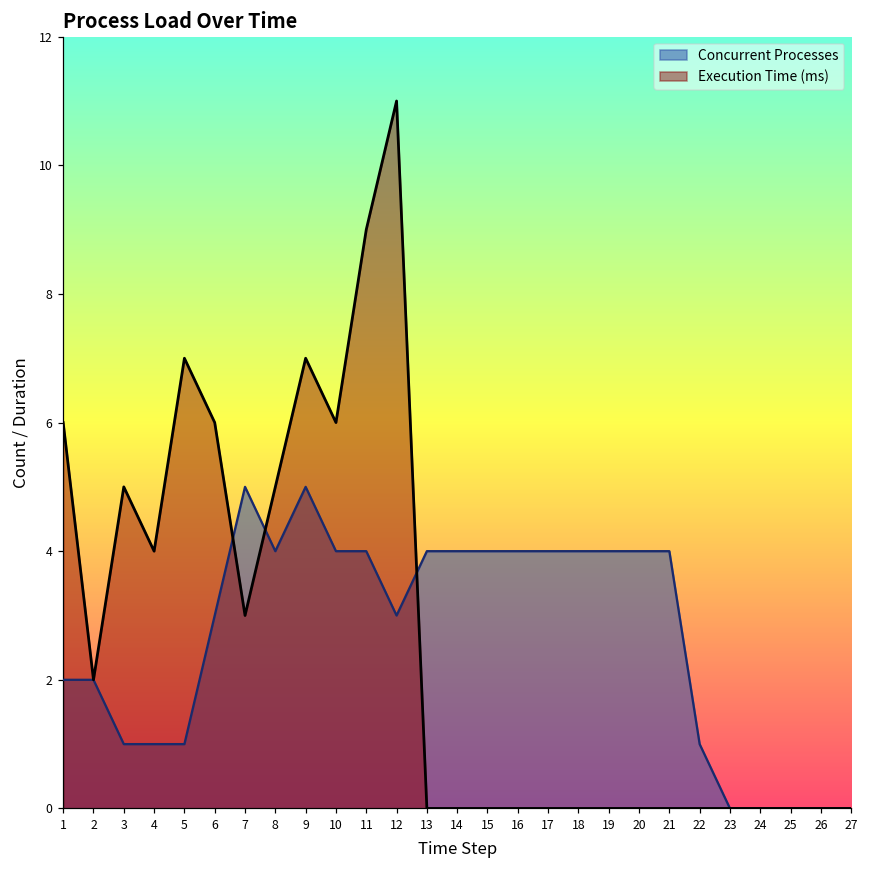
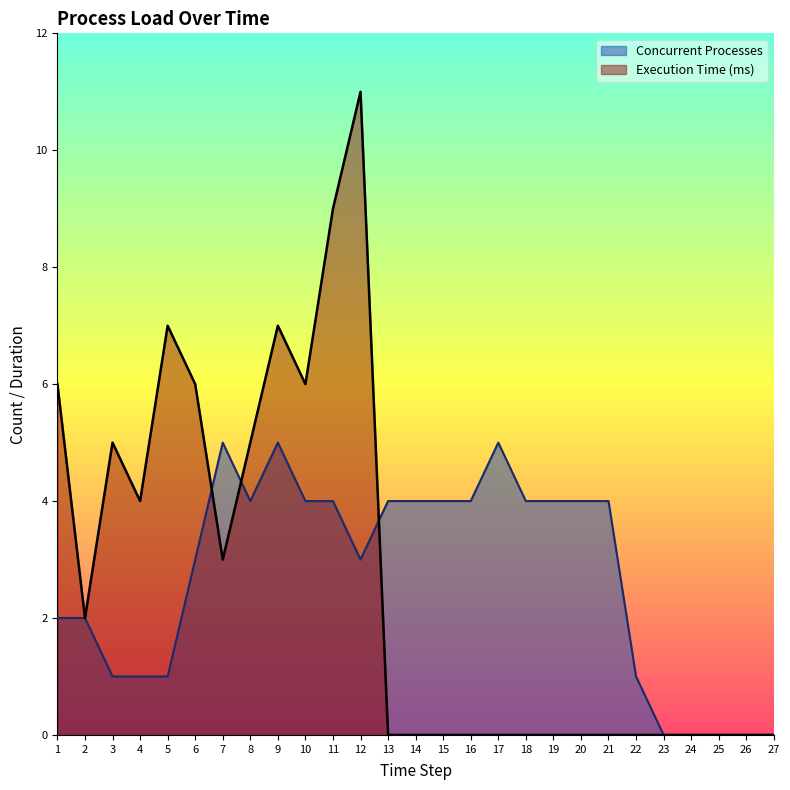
  {
    "Concurrent Processes": {
      "1": 2,
      "3": 1,
      "4": 1,
      "5": 1,
      "6": 3,
      "7": 5,
      "8": 4,
      "9": 5,
      "10": 4,
      "11": 4,
      "12": 3,
      "13": 4,
      "14": 4,
      "15": 4,
      "16": 4,
-     "17": 4,
+     "17": 5,
      "18": 4,
      "19": 4,
      "20": 4,
      "21": 4,
      "22": 1
    },
    "Execution Time (ms)": {
      "1": 6,
      "3": 5,
      "4": 4,
      "5": 7,
      "6": 6,
      "7": 3,
      "8": 5,
      "9": 7,
      "10": 6,
      "11": 9,
      "12": 11,
      "13": 0,
      "14": 0,
      "15": 0,
      "16": 0,
      "17": 0,
      "18": 0,
      "19": 0,
      "20": 0,
      "21": 0,
      "22": 0
    }
  }
